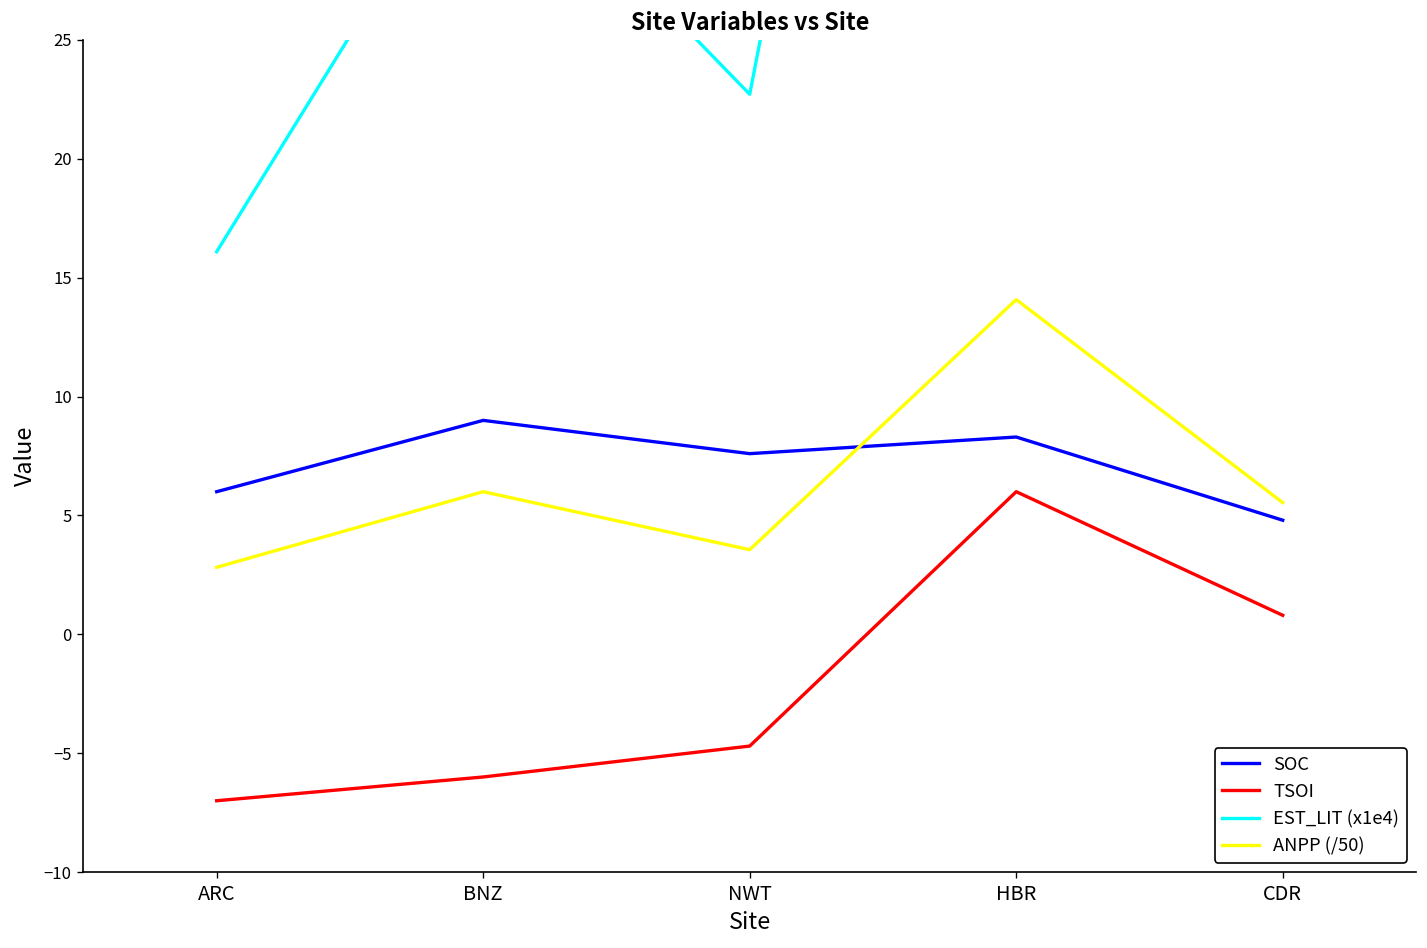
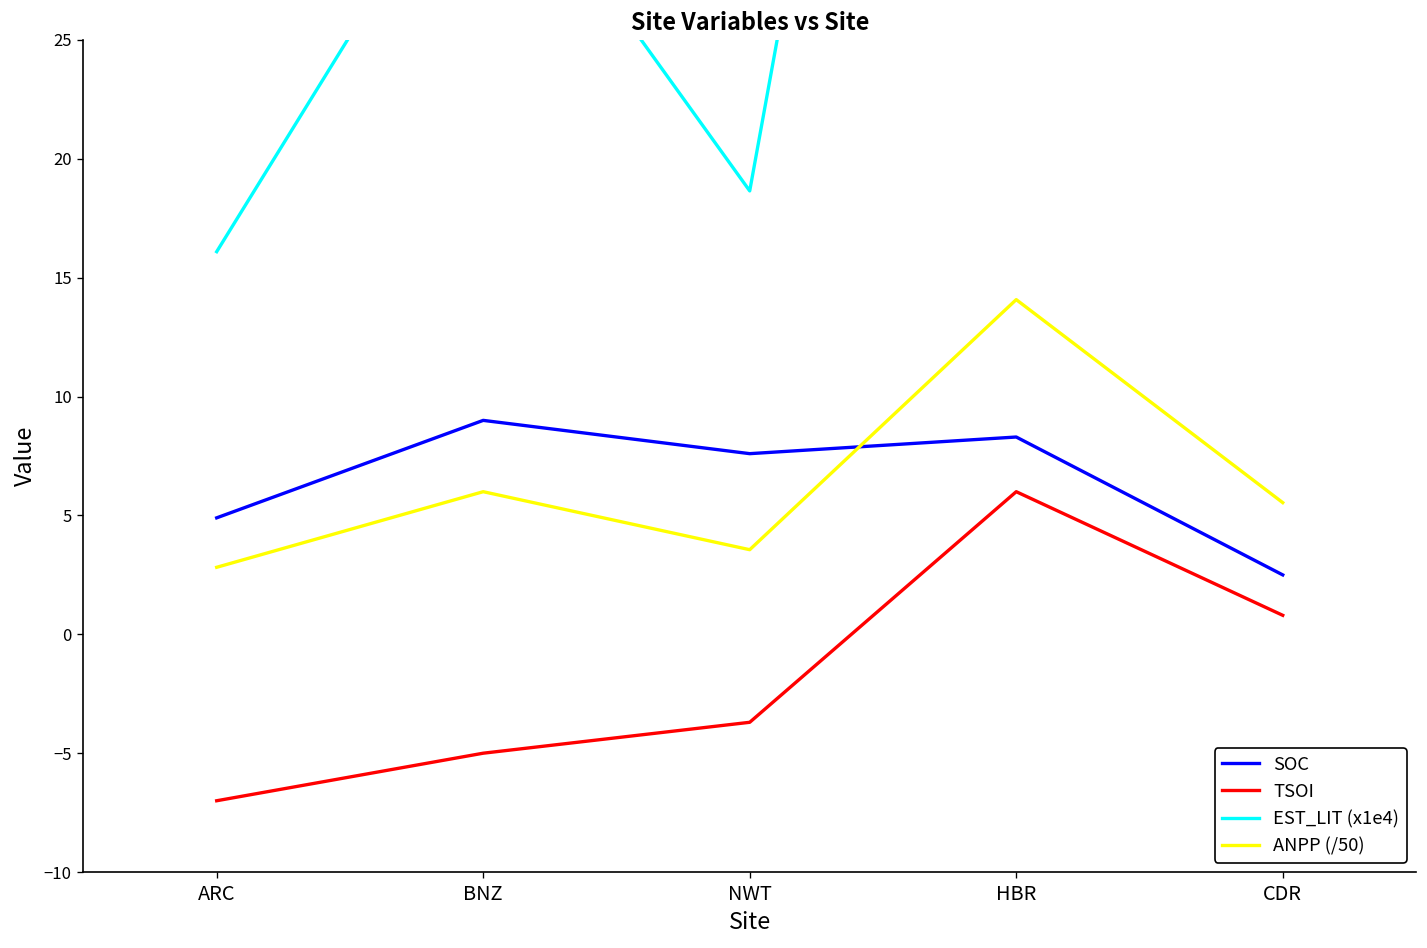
  {
    "SOC": {
-     "ARC": 6.0,
+     "ARC": 4.9,
      "BNZ": 9.0,
      "NWT": 7.6,
      "HBR": 8.3,
-     "CDR": 4.8
+     "CDR": 2.5
    },
    "TSOI": {
      "ARC": -7.0,
-     "BNZ": -6,
-     "NWT": -4.7,
+     "BNZ": -5,
+     "NWT": -3.7,
      "HBR": 6.0,
      "CDR": 0.8
    },
    "EST_LIT (x1e4)": {
      "ARC": 16.1,
-     "NWT": 22.7
+     "NWT": 18.7
    },
    "ANPP (/50)": {
      "ARC": 2.8,
      "BNZ": 6.0,
      "NWT": 3.6,
      "HBR": 14.1,
      "CDR": 5.5
    }
  }
